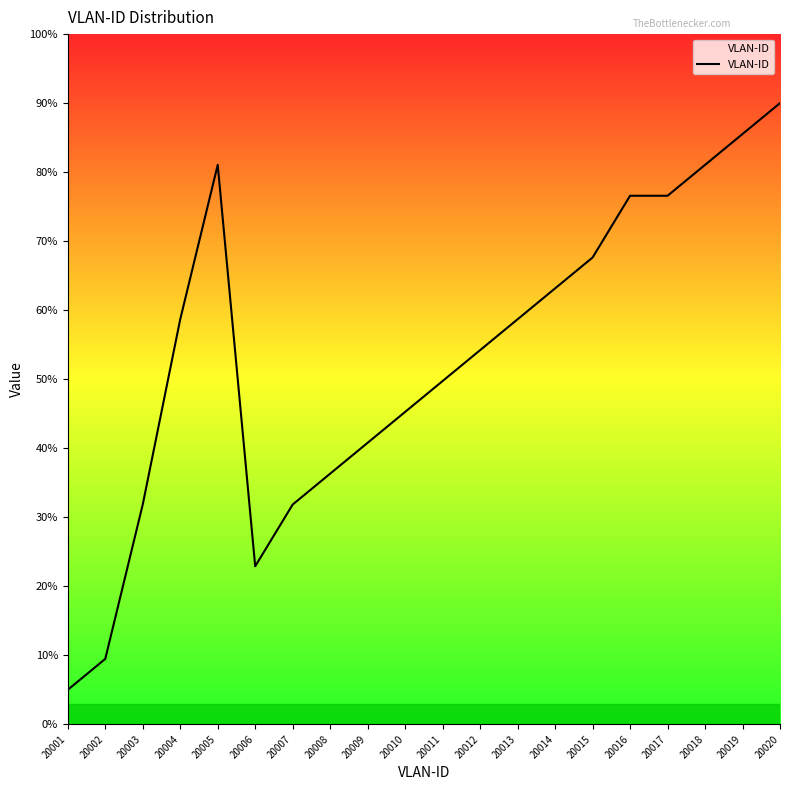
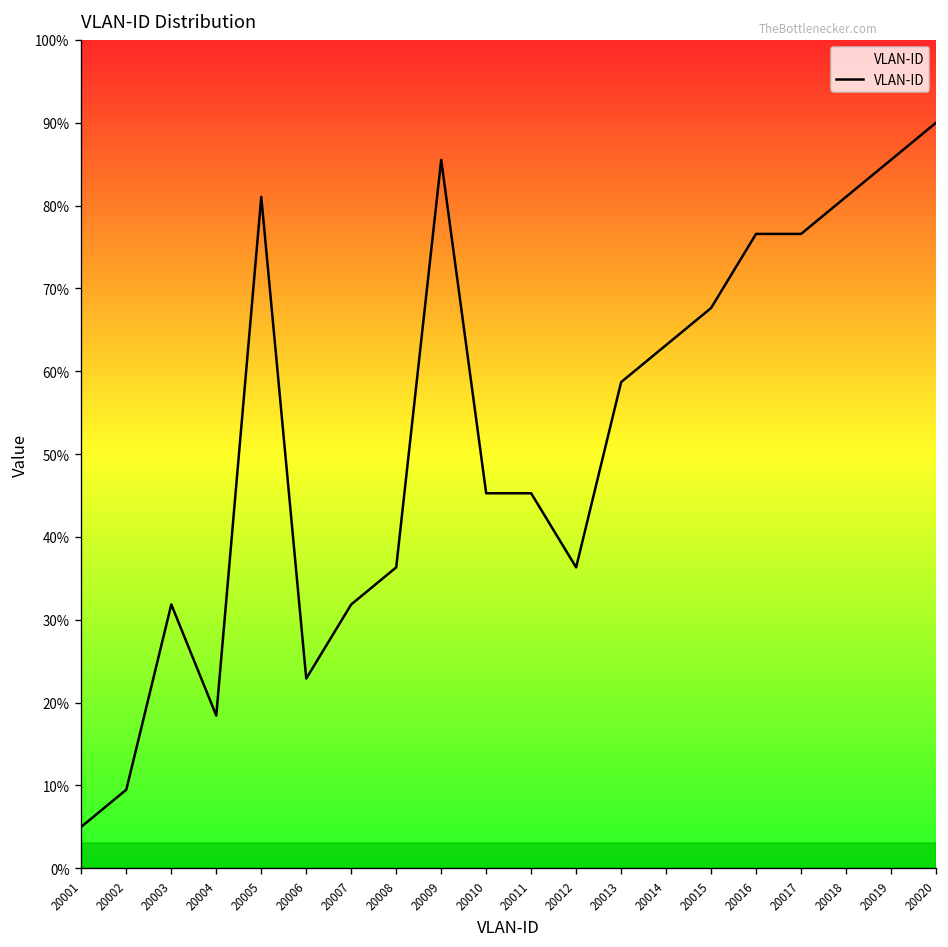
  {
    "20001": "5%",
    "20002": "9%",
    "20003": "32%",
-   "20004": "59%",
+   "20004": "18%",
    "20005": "81%",
    "20006": "23%",
    "20007": "32%",
    "20008": "36%",
-   "20009": "41%",
+   "20009": "86%",
    "20010": "45%",
-   "20011": "50%",
-   "20012": "54%",
+   "20011": "45%",
+   "20012": "36%",
    "20013": "59%",
    "20014": "63%",
    "20015": "68%",
    "20016": "77%",
    "20017": "77%",
    "20018": "81%",
    "20019": "86%",
    "20020": "90%"
  }
